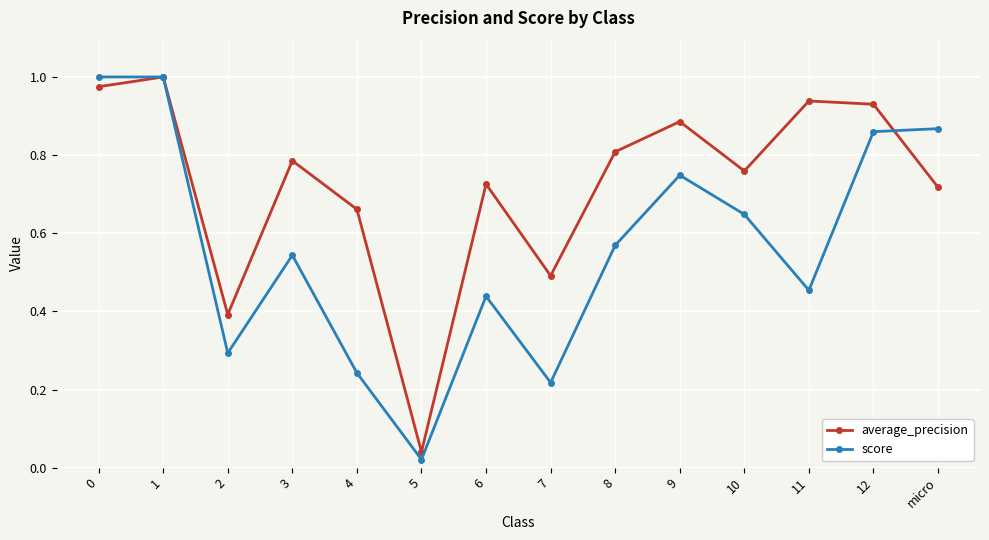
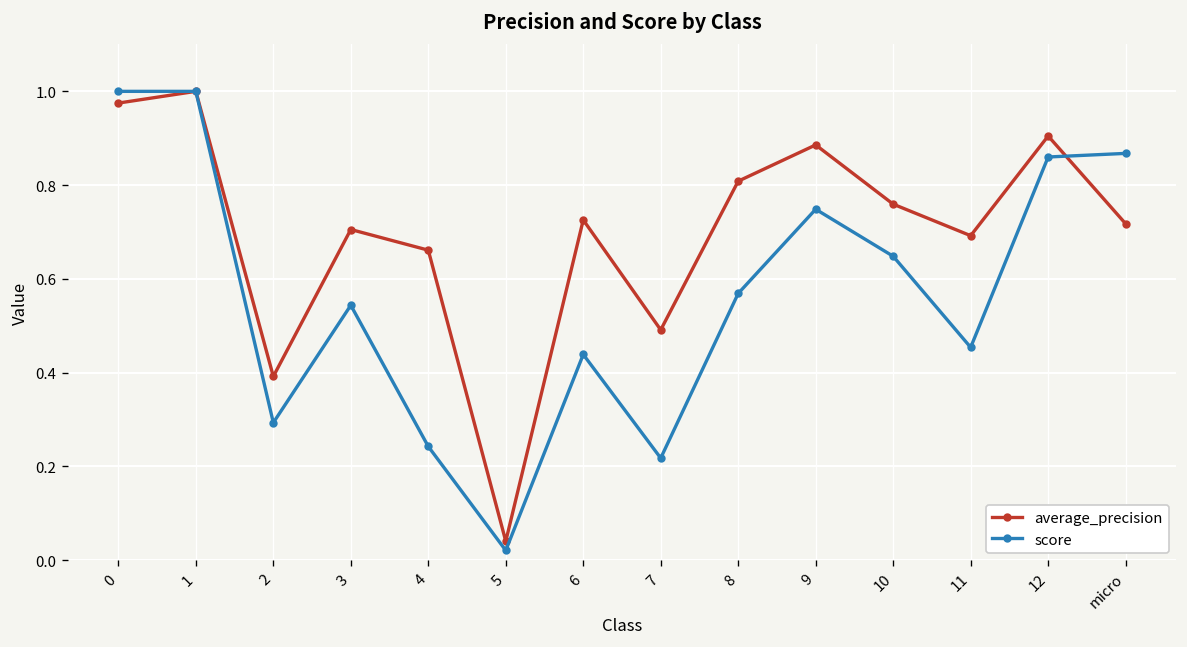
  {
    "average_precision": {
      "0": 0.98,
      "2": 0.39,
-     "3": 0.79,
+     "3": 0.71,
      "4": 0.66,
      "5": 0.04,
      "6": 0.73,
      "7": 0.49,
      "8": 0.81,
      "9": 0.89,
      "10": 0.76,
-     "11": 0.94,
-     "12": 0.93,
+     "11": 0.69,
+     "12": 0.90,
      "micro": 0.72
    },
    "score": {
      "0": 1.00,
      "2": 0.29,
      "3": 0.54,
      "4": 0.24,
      "5": 0.02,
      "6": 0.44,
      "7": 0.22,
      "8": 0.57,
      "9": 0.75,
      "10": 0.65,
      "11": 0.45,
      "12": 0.86,
      "micro": 0.87
    }
  }
